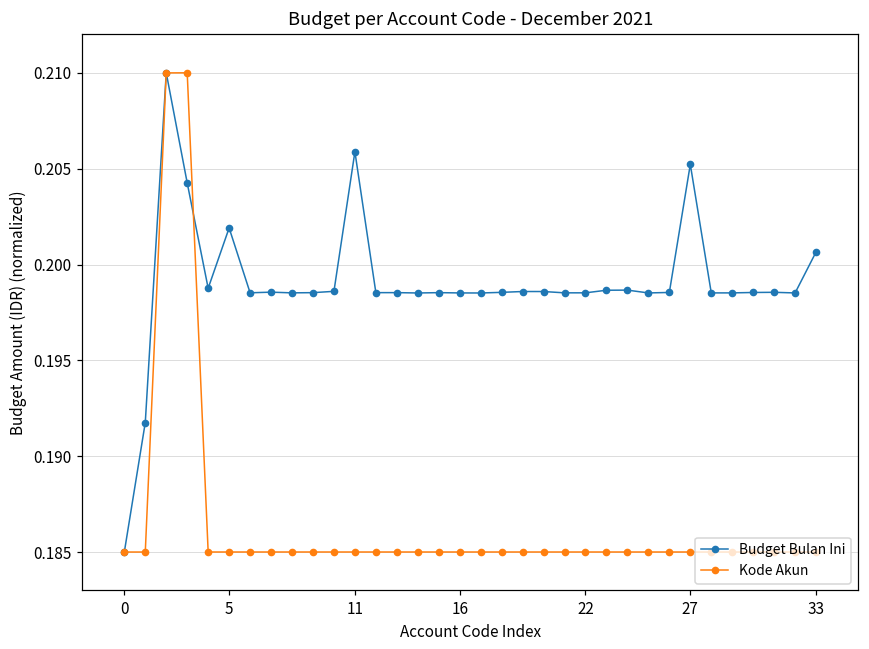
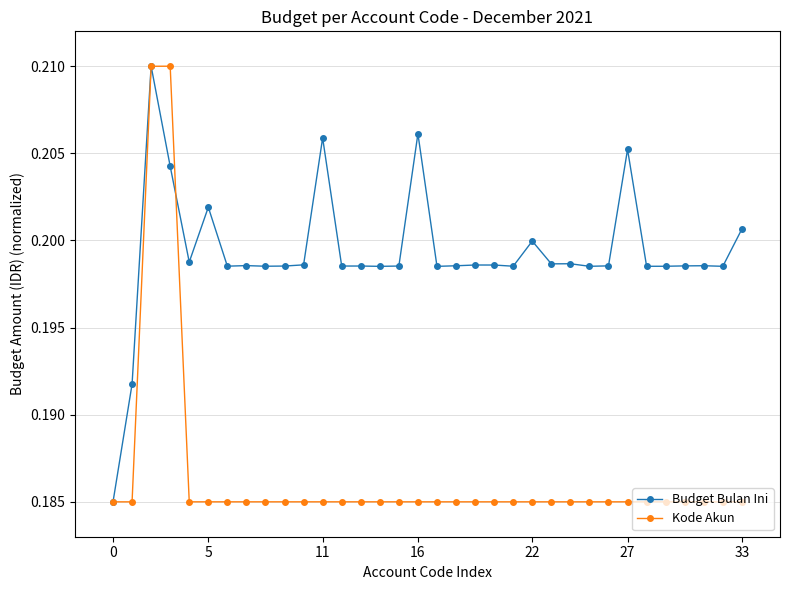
  {
    "Budget Bulan Ini": {
      "5": 0.2019,
      "11": 0.2059,
-     "16": 0.1985,
-     "22": 0.1985,
+     "16": 0.2061,
+     "22": 0.2000,
      "27": 0.2052,
      "33": 0.2007
    },
    "Kode Akun": {
      "5": 0.1850,
      "11": 0.1850,
      "16": 0.1850,
      "22": 0.1850,
      "27": 0.1850
    }
  }
